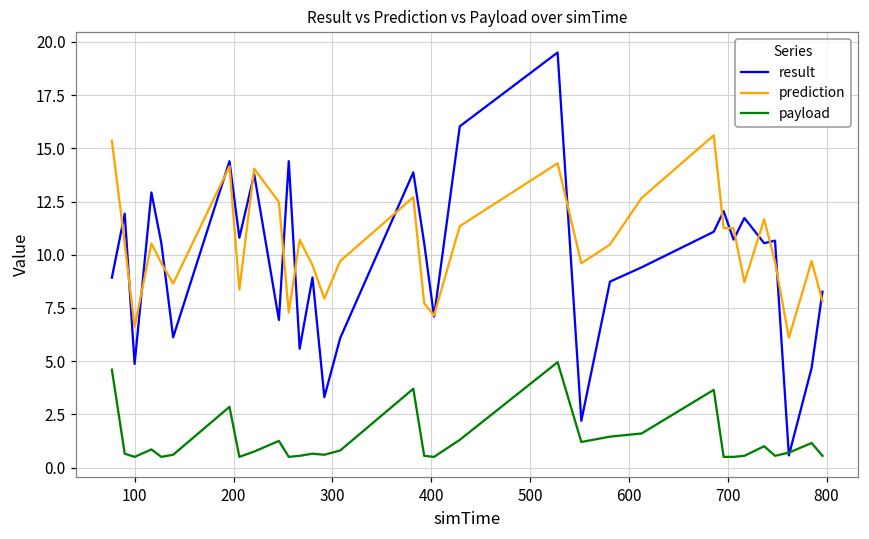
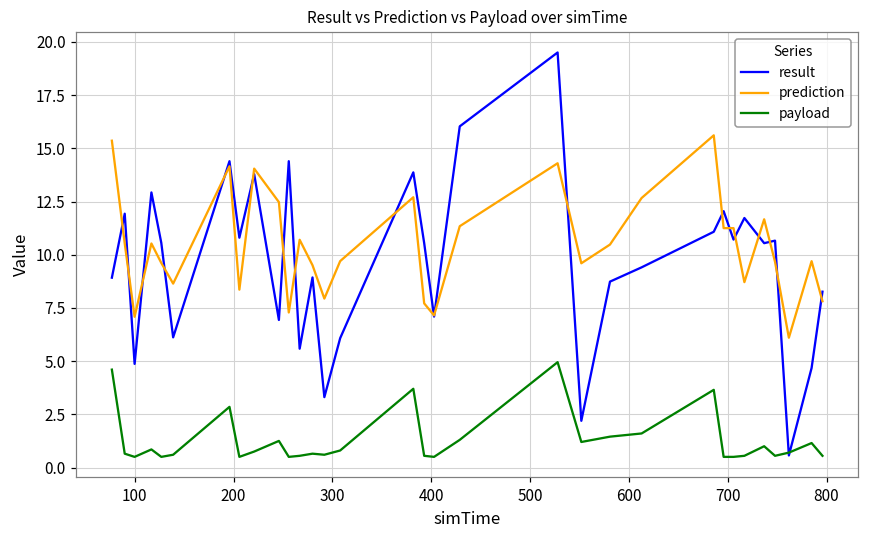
  {
    "result": {
      "100": 4.9
    },
    "prediction": {
-     "100": 6.6
+     "100": 7.1
    },
    "payload": {
      "100": 0.5
    }
  }
